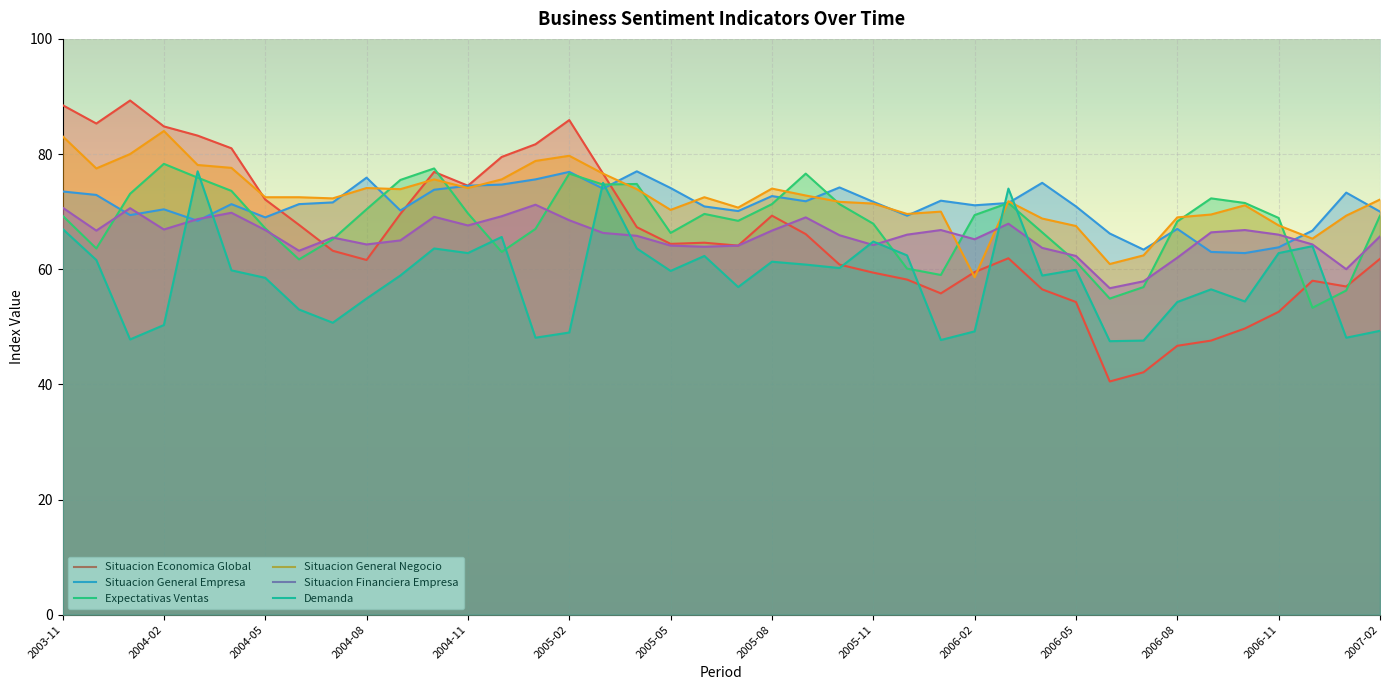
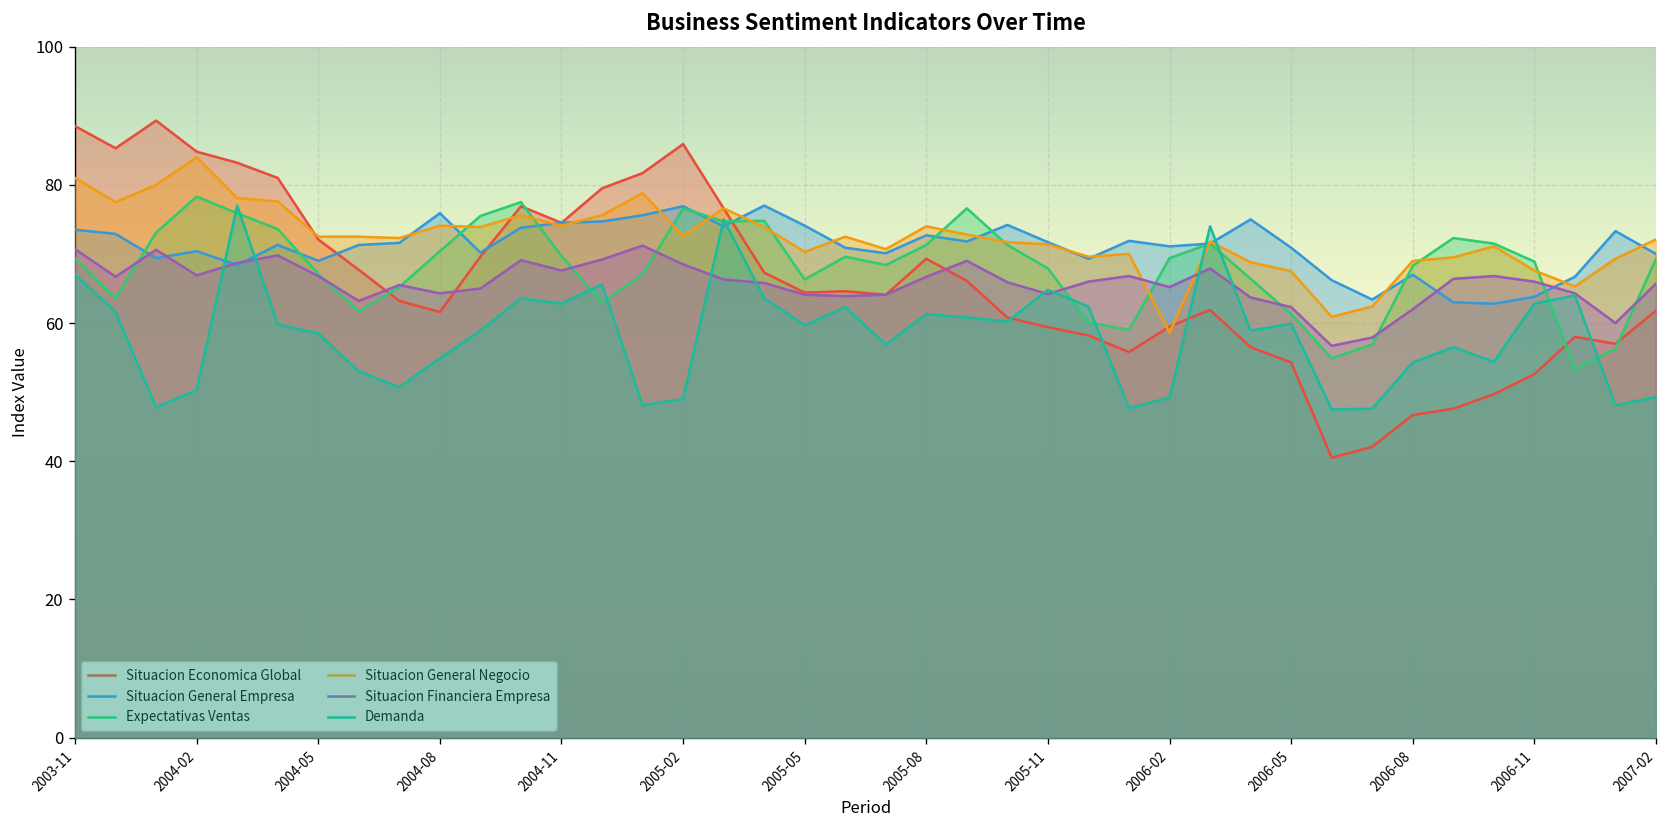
  {
    "Situacion Economica Global": {
      "2003-11": 89,
      "2004-02": 85,
      "2004-08": 62,
      "2005-02": 86,
      "2005-08": 69,
      "2005-11": 59,
      "2006-02": 60,
      "2006-05": 54,
      "2006-08": 47,
      "2006-11": 53,
      "2007-02": 62
    },
    "Situacion General Empresa": {
      "2003-11": 74,
      "2004-02": 70,
      "2004-05": 69,
      "2004-08": 76,
      "2005-05": 74,
      "2005-08": 73,
      "2006-02": 71,
      "2006-05": 71,
      "2006-08": 67,
      "2006-11": 64,
      "2007-02": 70
    },
    "Situacion General Negocio": {
-     "2003-11": 83,
+     "2003-11": 81,
      "2004-02": 84,
      "2004-08": 74,
-     "2005-02": 80,
+     "2005-02": 73,
      "2005-05": 70,
      "2005-08": 74,
      "2006-02": 59,
      "2006-05": 68,
      "2006-08": 69,
      "2006-11": 68,
      "2007-02": 72
    },
    "Situacion Financiera Empresa": {
      "2003-11": 71,
      "2004-02": 67,
      "2004-08": 64,
      "2004-11": 68,
      "2005-02": 69,
      "2005-08": 67,
      "2005-11": 64,
      "2006-02": 65,
      "2006-05": 62,
      "2006-08": 62,
      "2006-11": 66,
      "2007-02": 66
    }
  }
